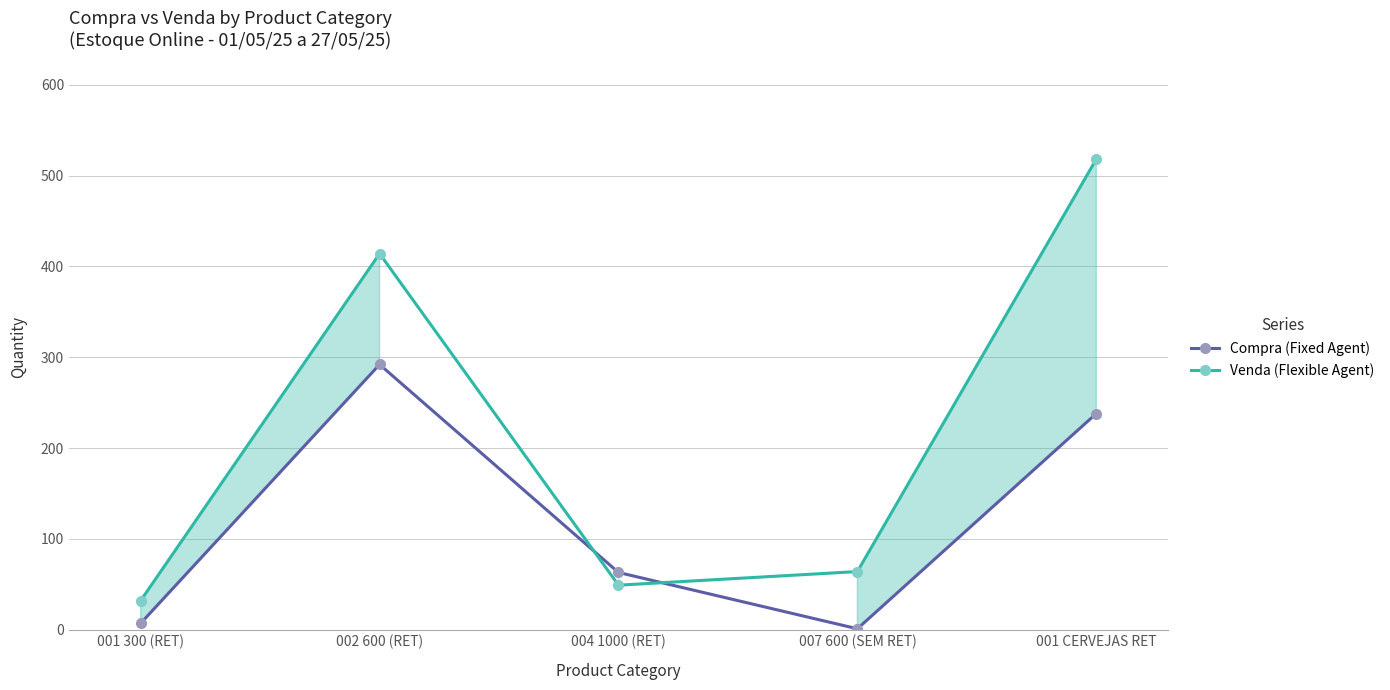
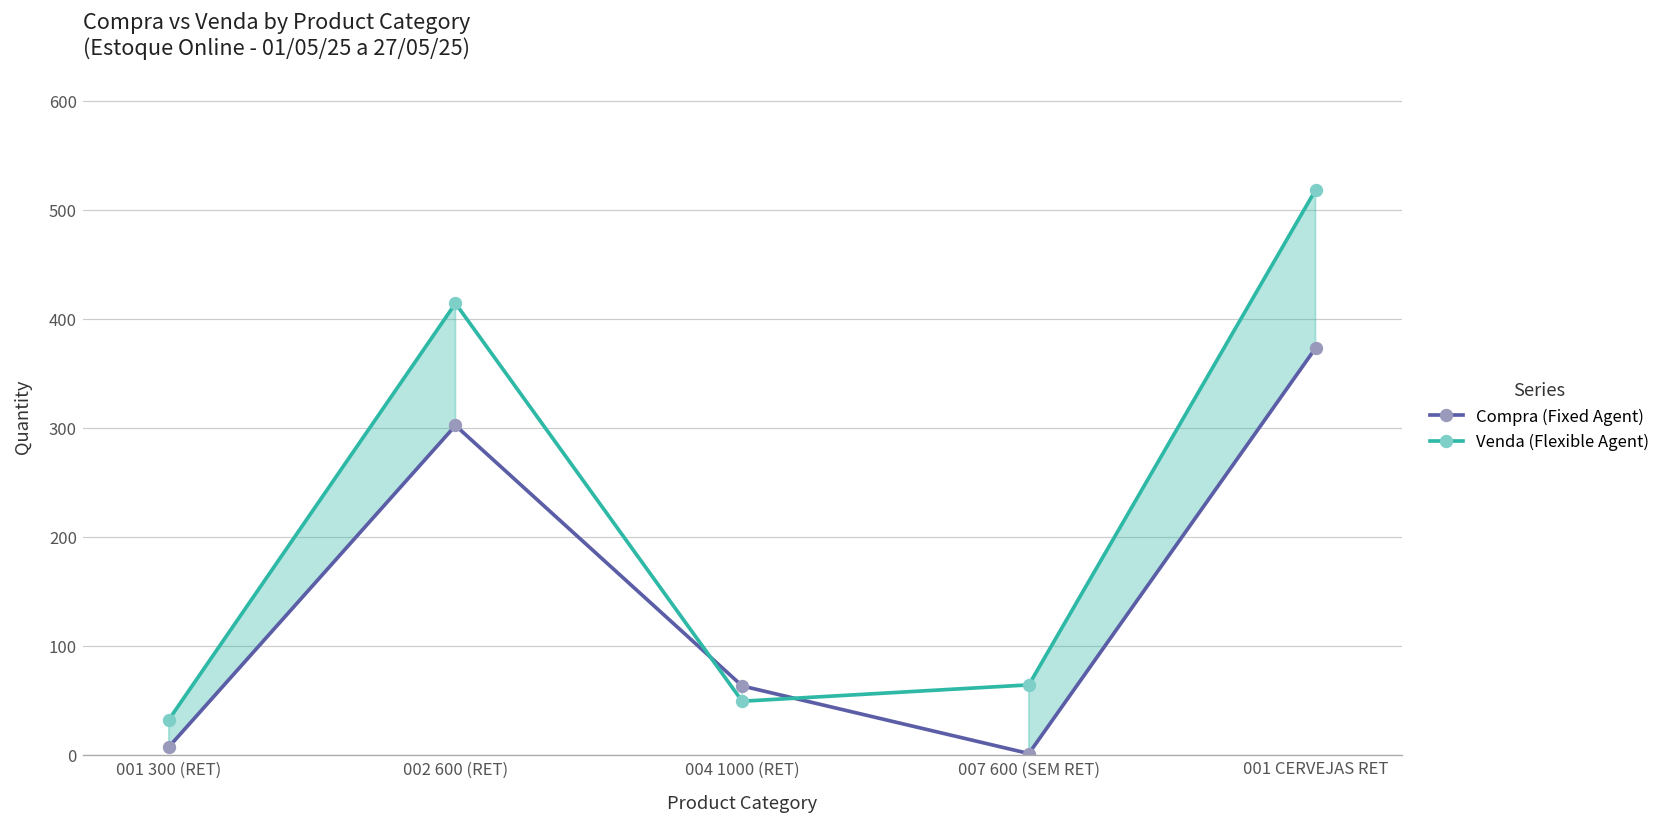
  {
    "Compra (Fixed Agent)": {
      "001 300 (RET)": 10,
-     "002 600 (RET)": 290,
+     "002 600 (RET)": 300,
      "004 1000 (RET)": 60,
      "007 600 (SEM RET)": 0,
-     "001 CERVEJAS RET": 240
+     "001 CERVEJAS RET": 370
    },
    "Venda (Flexible Agent)": {
      "001 300 (RET)": 30,
      "002 600 (RET)": 410,
      "004 1000 (RET)": 50,
      "007 600 (SEM RET)": 60,
      "001 CERVEJAS RET": 520
    }
  }
